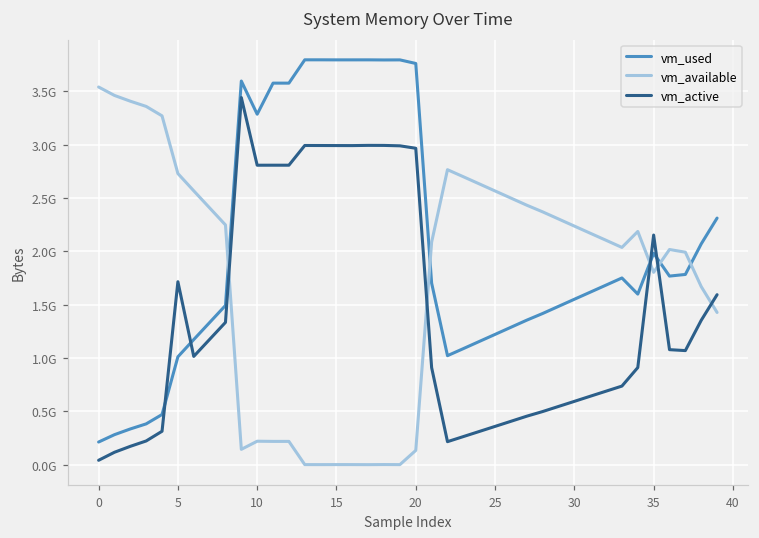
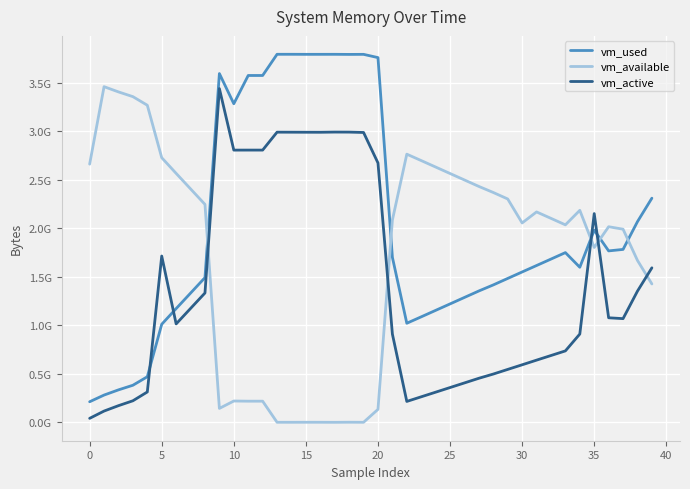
  {
    "vm_used": {
      "0": 200000000,
      "5": 1000000000,
      "10": 3300000000,
      "15": 3800000000,
      "20": 3800000000,
      "25": 1200000000,
      "30": 1600000000,
      "35": 2000000000
    },
    "vm_available": {
-     "0": 3500000000,
+     "0": 2700000000,
      "5": 2700000000,
      "10": 200000000,
      "15": 0,
      "20": 100000000,
      "25": 2600000000,
-     "30": 2200000000,
+     "30": 2100000000,
      "35": 1800000000
    },
    "vm_active": {
      "0": 0,
      "5": 1700000000,
      "10": 2800000000,
      "15": 3000000000,
-     "20": 3000000000,
+     "20": 2700000000,
      "25": 400000000,
      "30": 600000000,
      "35": 2200000000
    }
  }
